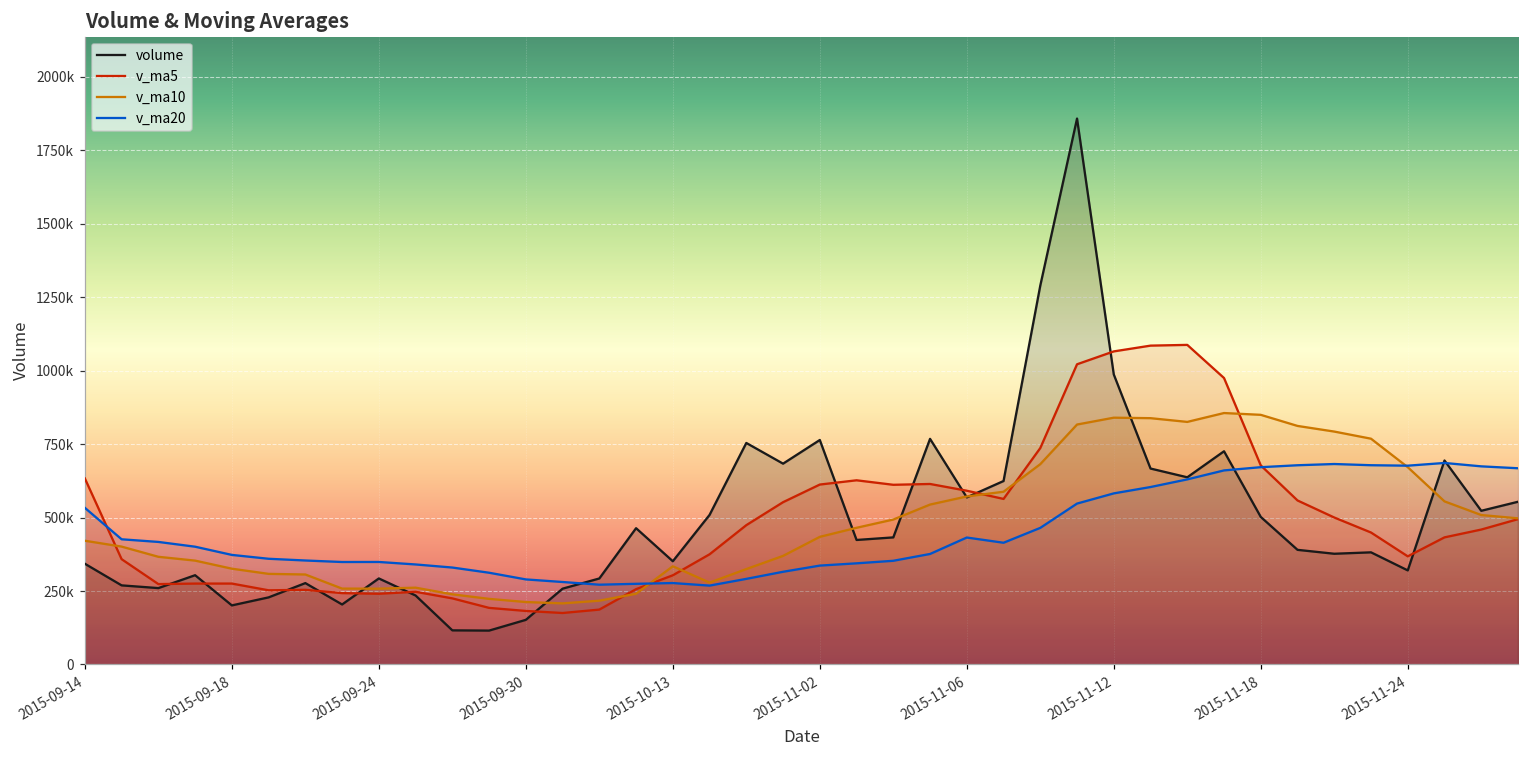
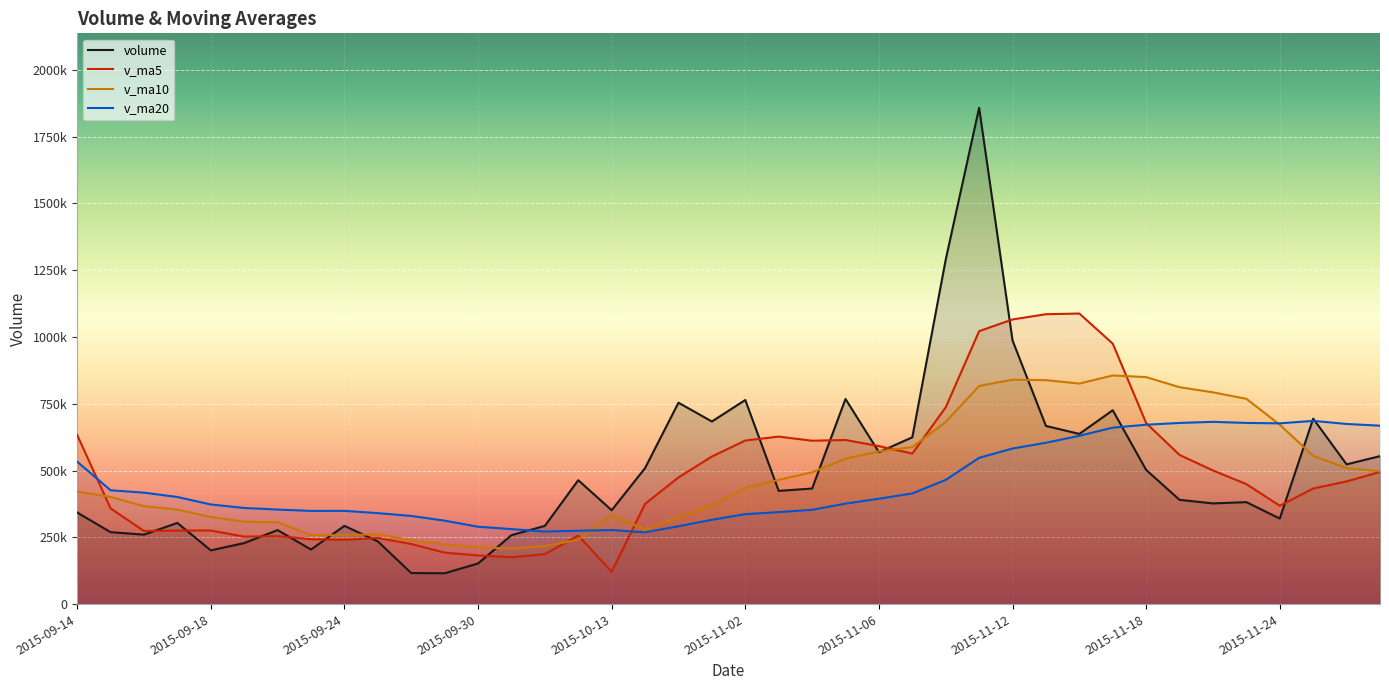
  {
    "volume": {
      "2015-09-14": 340000,
      "2015-09-18": 200000,
      "2015-09-24": 290000,
      "2015-09-30": 150000,
      "2015-10-13": 350000,
      "2015-11-02": 760000,
      "2015-11-12": 990000,
      "2015-11-18": 500000,
      "2015-11-24": 320000
    },
    "v_ma5": {
      "2015-09-14": 630000,
      "2015-09-18": 280000,
      "2015-09-24": 240000,
      "2015-09-30": 180000,
-     "2015-10-13": 300000,
+     "2015-10-13": 120000,
      "2015-11-02": 610000,
      "2015-11-06": 590000,
      "2015-11-12": 1070000,
      "2015-11-24": 370000
    },
    "v_ma10": {
      "2015-09-14": 420000,
      "2015-09-18": 330000,
      "2015-09-24": 260000,
      "2015-09-30": 210000,
      "2015-10-13": 330000,
      "2015-11-02": 430000,
      "2015-11-12": 840000,
      "2015-11-18": 850000
    },
    "v_ma20": {
      "2015-09-14": 530000,
      "2015-09-18": 370000,
      "2015-09-24": 350000,
      "2015-09-30": 290000,
      "2015-10-13": 280000,
      "2015-11-02": 340000,
-     "2015-11-06": 430000,
+     "2015-11-06": 390000,
      "2015-11-12": 580000
    }
  }
